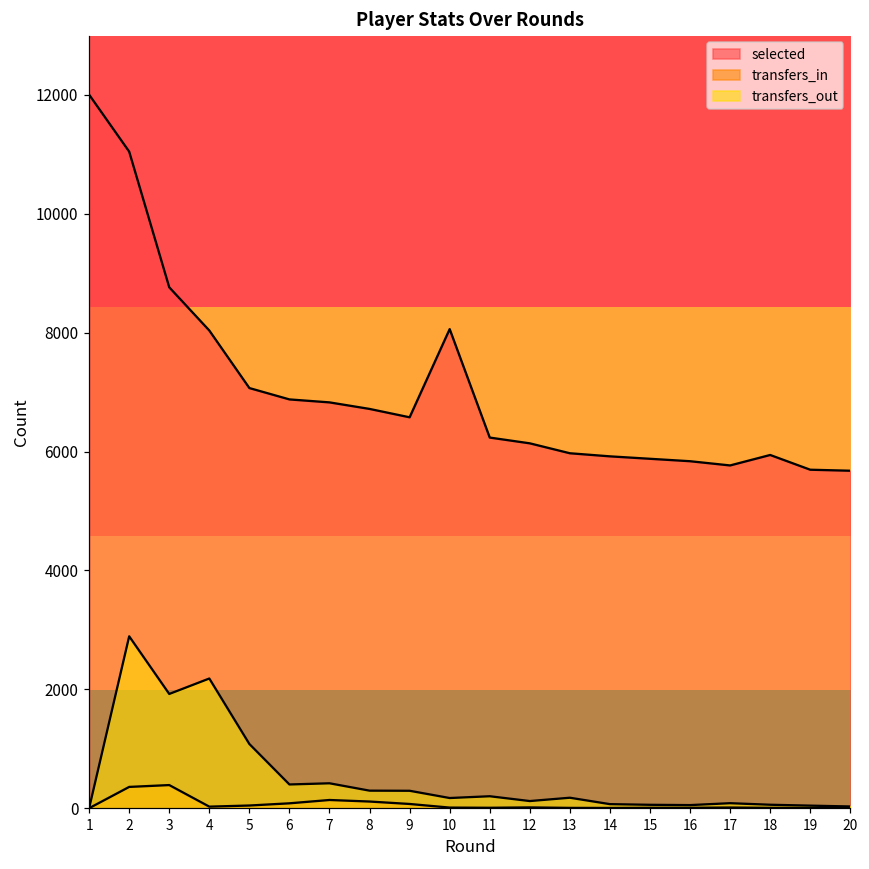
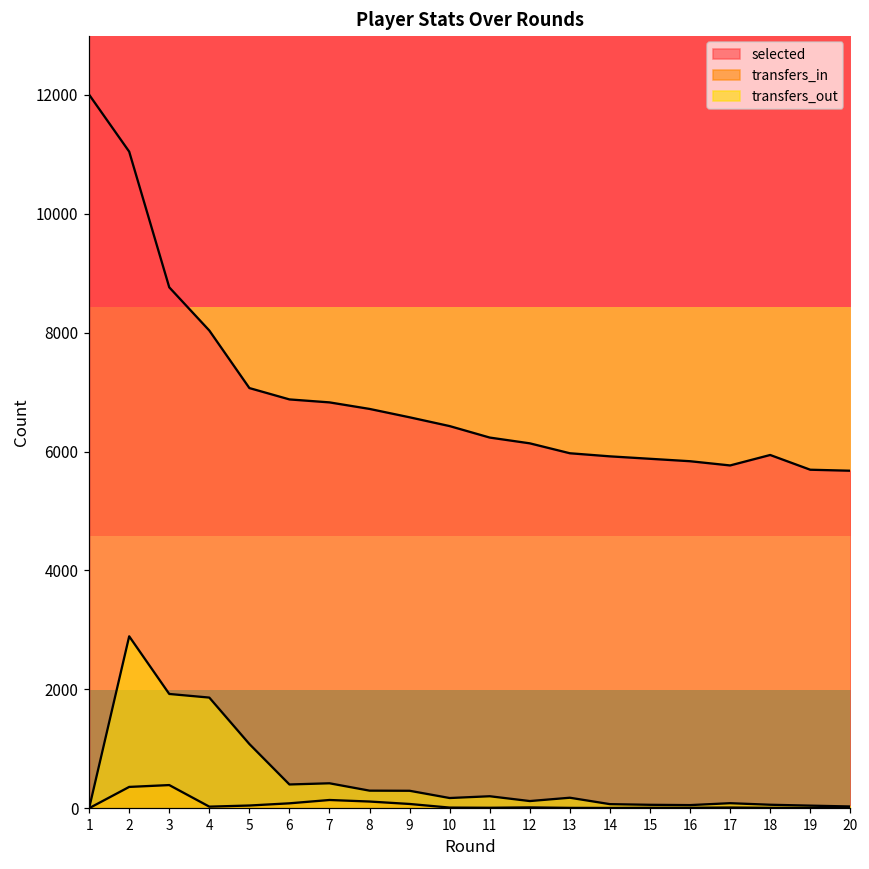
  {
    "selected": {
      "1": 12000,
      "2": 11000,
      "3": 8800,
      "4": 8000,
      "5": 7100,
      "6": 6900,
      "7": 6800,
      "8": 6700,
      "9": 6600,
-     "10": 8100,
+     "10": 6400,
      "11": 6200,
      "12": 6100,
      "13": 6000,
      "14": 5900,
      "15": 5900,
      "16": 5800,
      "17": 5800,
      "18": 5900,
      "19": 5700,
      "20": 5700
    },
    "transfers_in": {
      "2": 400,
      "3": 400,
      "4": 0,
      "5": 0,
      "6": 100,
      "7": 100,
      "8": 100,
      "9": 100,
      "10": 0,
      "11": 0,
      "12": 0,
      "13": 0,
      "14": 0,
      "15": 0,
      "17": 0,
      "18": 0
    },
    "transfers_out": {
      "2": 2900,
      "3": 1900,
-     "4": 2200,
+     "4": 1900,
      "5": 1100,
      "6": 400,
      "7": 400,
      "8": 300,
      "9": 300,
      "10": 200,
      "11": 200,
      "12": 100,
      "13": 200,
      "14": 100,
      "15": 100,
      "17": 100,
      "18": 100
    }
  }
